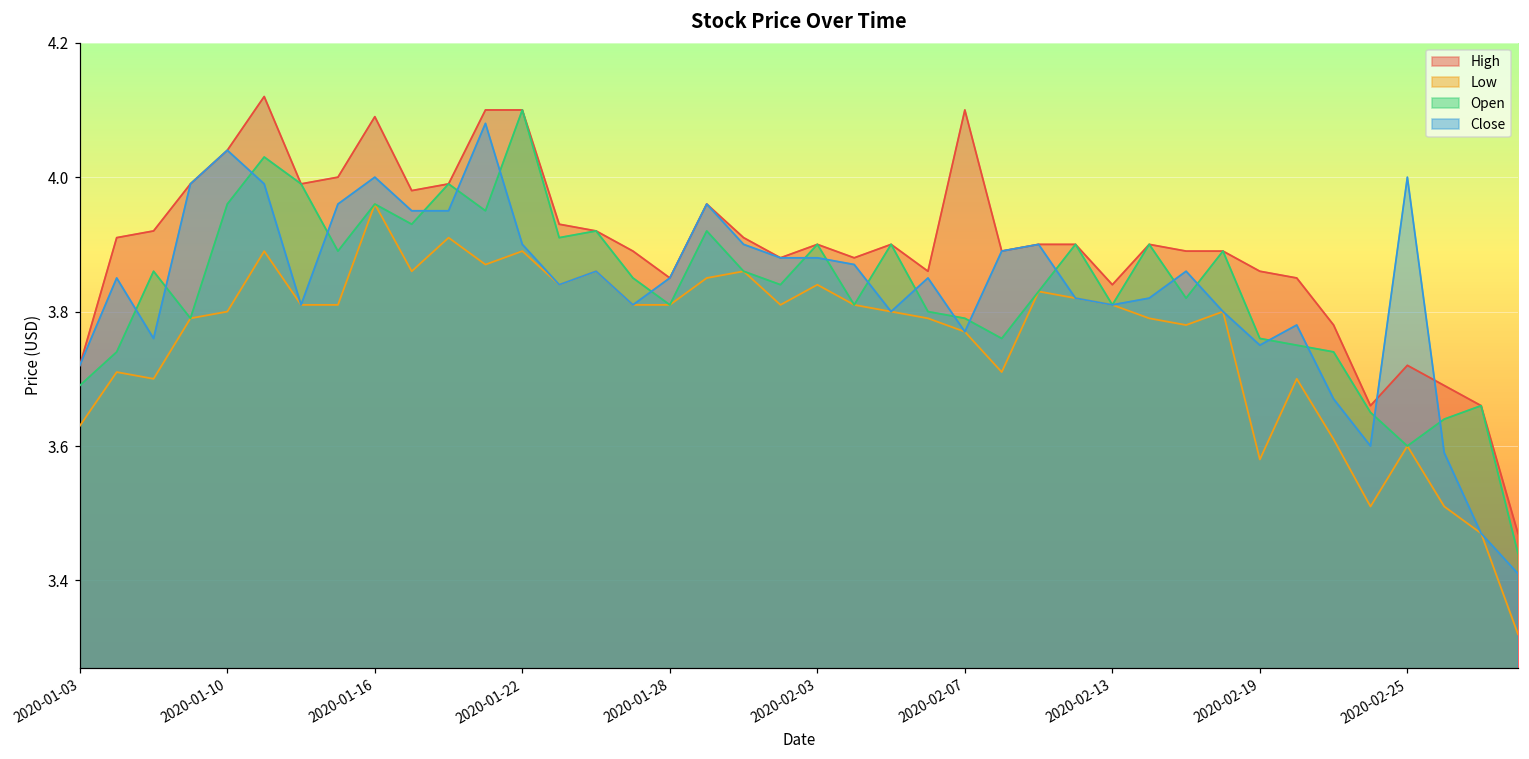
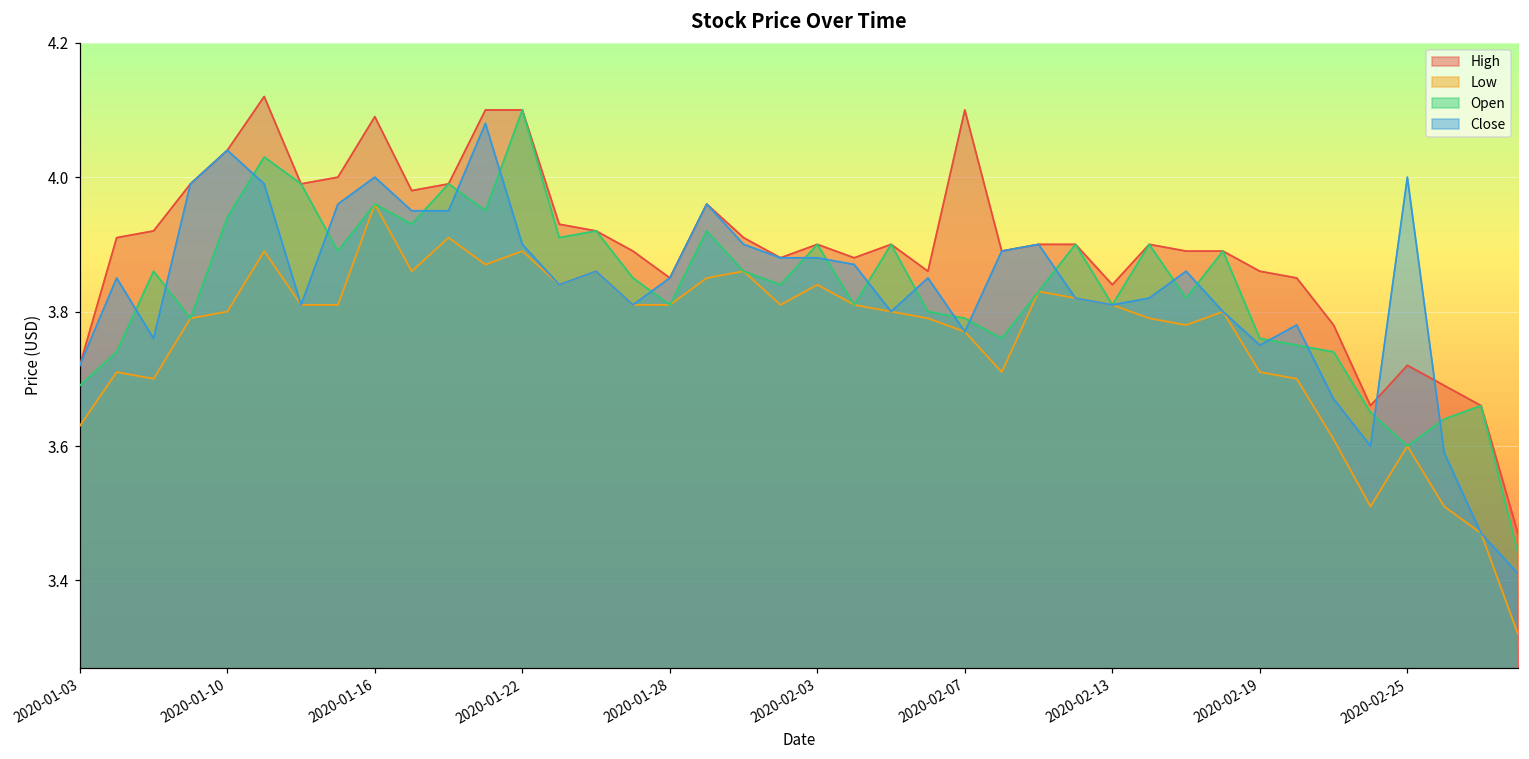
  {
    "High": {
      "2020-01-16": 4.09,
      "2020-02-07": 4.10,
      "2020-02-13": 3.84,
      "2020-02-19": 3.86,
      "2020-02-25": 3.72
    },
    "Low": {
      "2020-01-03": 3.63,
      "2020-01-10": 3.80,
      "2020-01-22": 3.89,
      "2020-02-03": 3.84,
-     "2020-02-19": 3.58
+     "2020-02-19": 3.71
    },
    "Open": {
      "2020-01-03": 3.69,
-     "2020-01-10": 3.96,
+     "2020-01-10": 3.94,
      "2020-02-07": 3.79,
      "2020-02-19": 3.76
    },
    "Close": {
      "2020-01-16": 4.00,
      "2020-01-22": 3.90,
      "2020-02-03": 3.88,
      "2020-02-19": 3.75,
      "2020-02-25": 4.00
    }
  }
